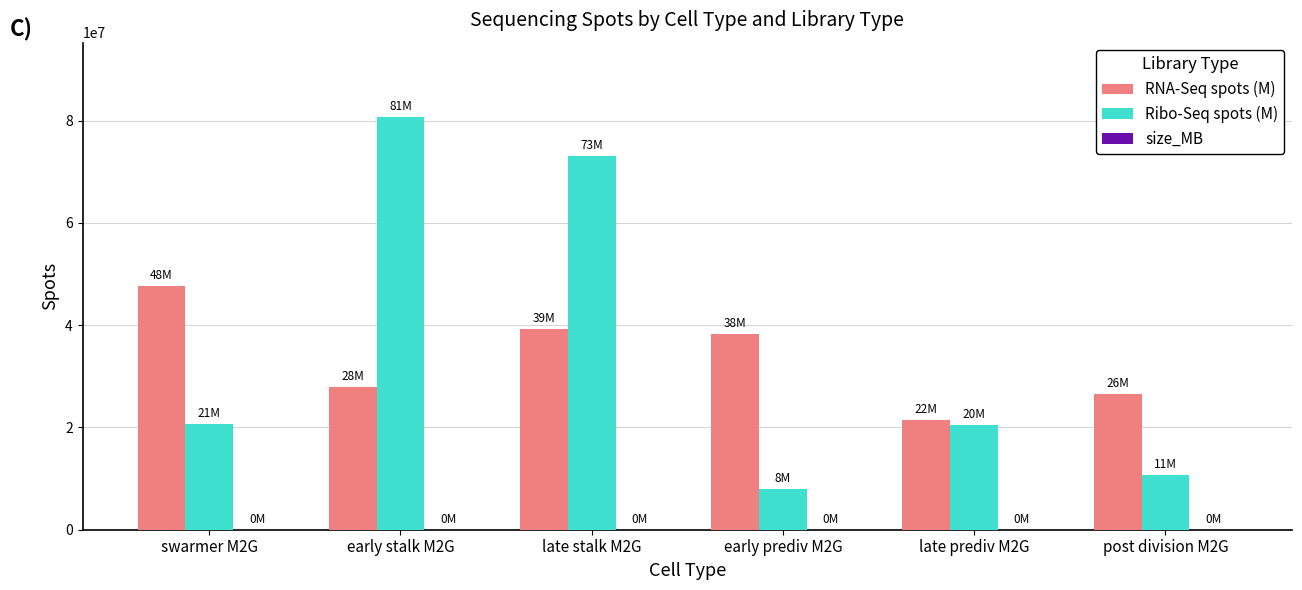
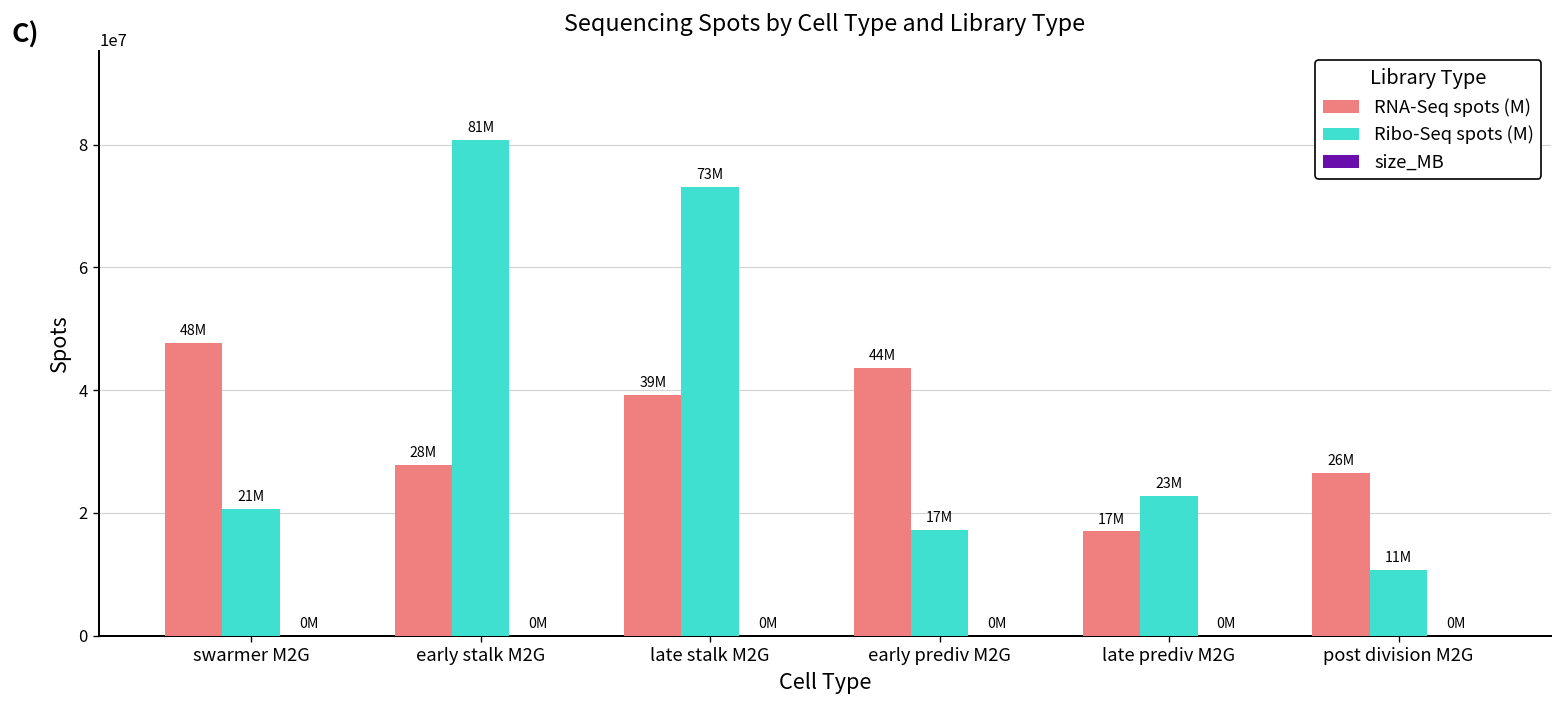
  {
    "RNA-Seq spots (M)": {
      "swarmer M2G": "48M",
      "early stalk M2G": "28M",
      "late stalk M2G": "39M",
-     "early prediv M2G": "38M",
-     "late prediv M2G": "22M",
+     "early prediv M2G": "44M",
+     "late prediv M2G": "17M",
      "post division M2G": "26M"
    },
    "Ribo-Seq spots (M)": {
      "swarmer M2G": "21M",
      "early stalk M2G": "81M",
      "late stalk M2G": "73M",
-     "early prediv M2G": "8M",
-     "late prediv M2G": "20M",
+     "early prediv M2G": "17M",
+     "late prediv M2G": "23M",
      "post division M2G": "11M"
    }
  }
